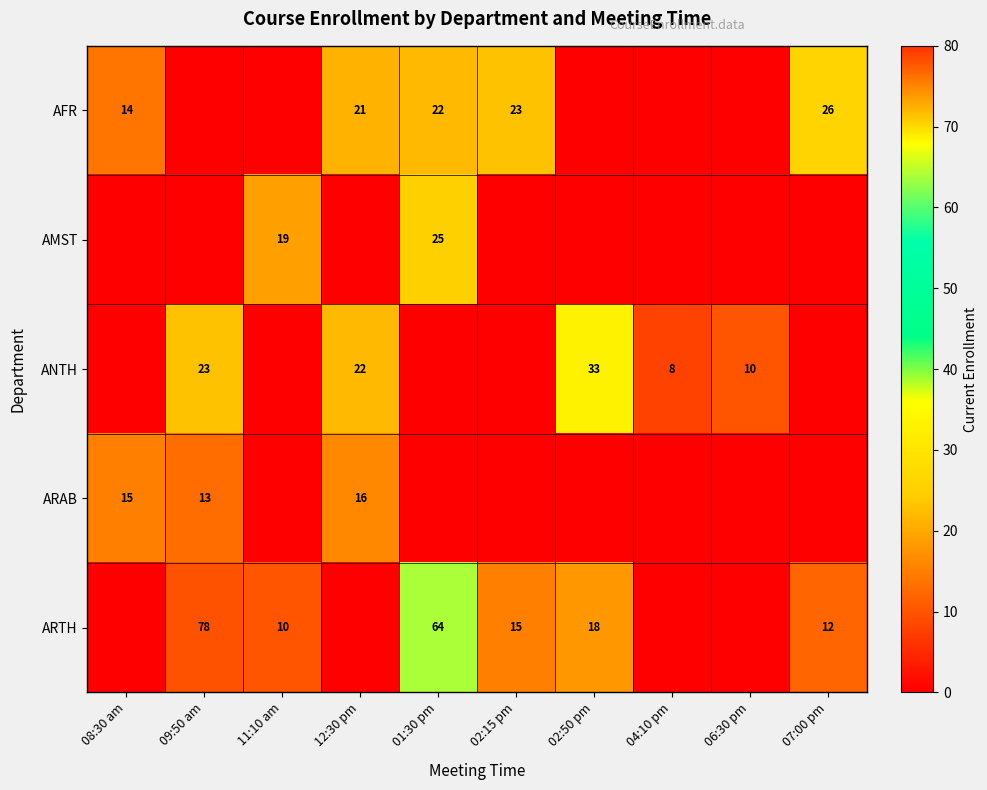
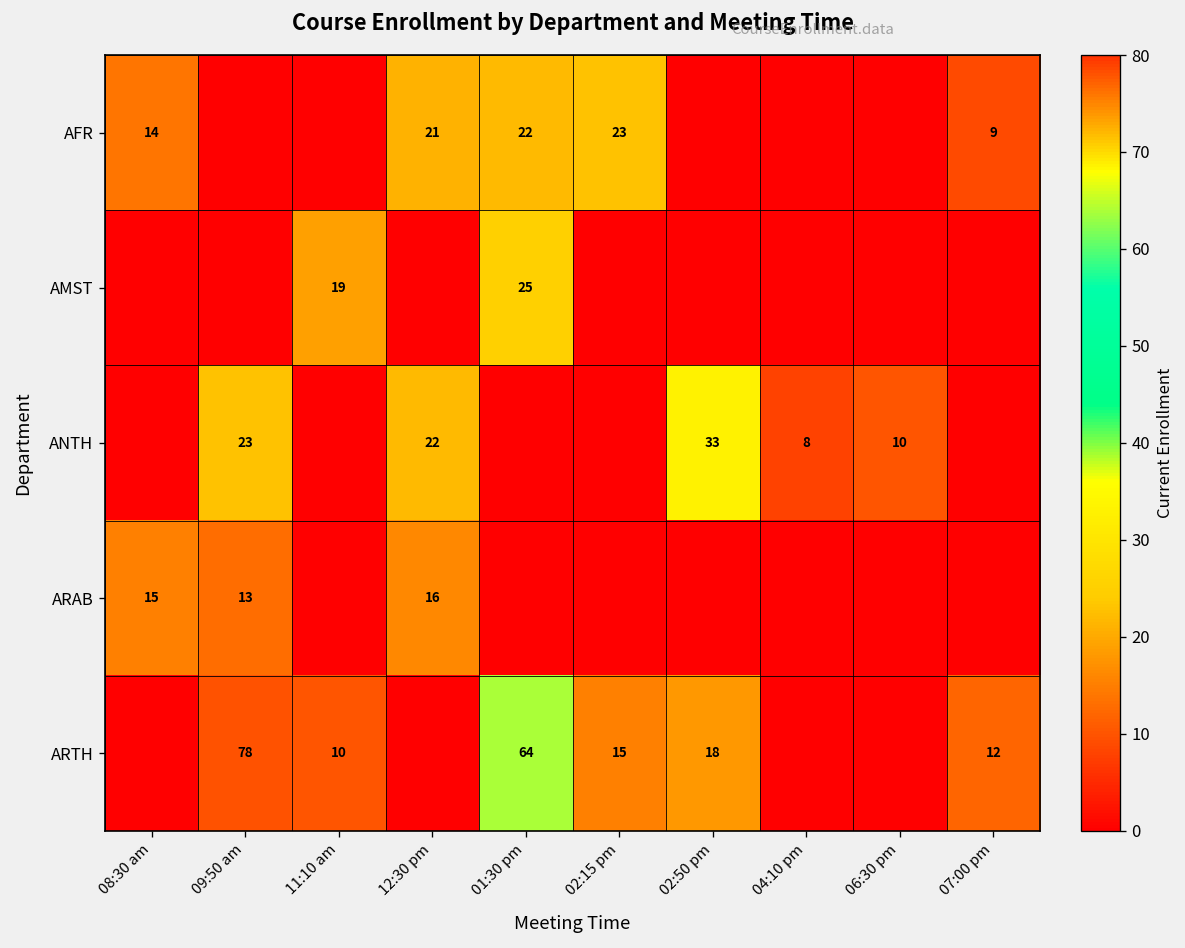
  {
    "AFR": {
      "08:30 am": 14,
      "12:30 pm": 21,
      "01:30 pm": 22,
      "02:15 pm": 23,
-     "07:00 pm": 26
+     "07:00 pm": 9
    },
    "AMST": {
      "11:10 am": 19,
      "01:30 pm": 25
    },
    "ANTH": {
      "09:50 am": 23,
      "12:30 pm": 22,
      "02:50 pm": 33,
      "04:10 pm": 8,
      "06:30 pm": 10
    },
    "ARAB": {
      "08:30 am": 15,
      "09:50 am": 13,
      "12:30 pm": 16
    },
    "ARTH": {
      "09:50 am": 78,
      "11:10 am": 10,
      "01:30 pm": 64,
      "02:15 pm": 15,
      "02:50 pm": 18,
      "07:00 pm": 12
    }
  }
